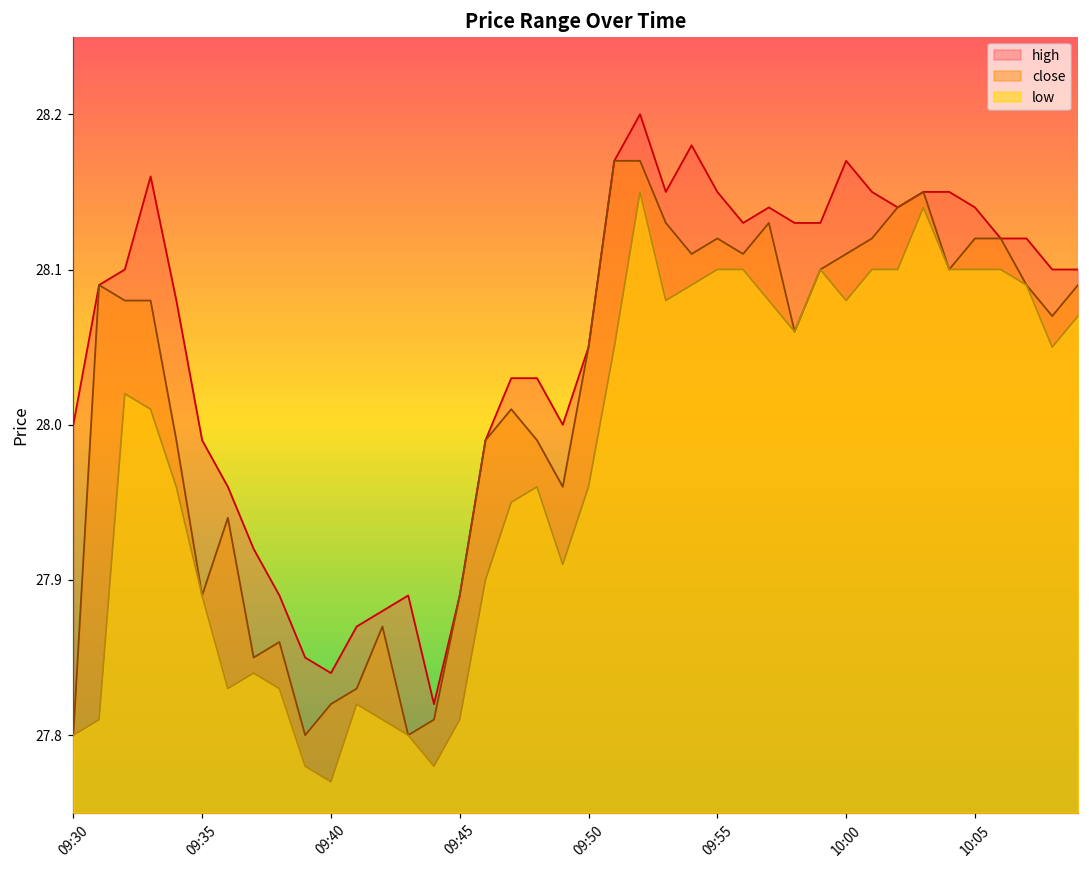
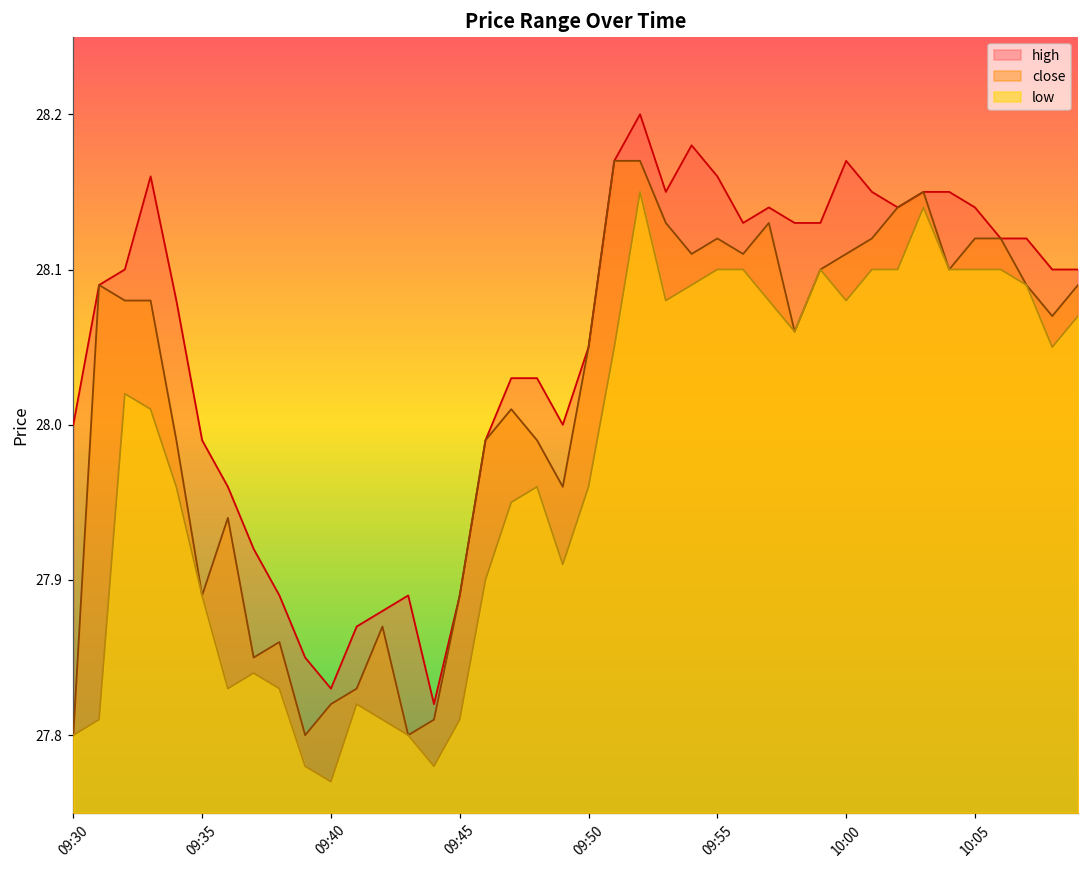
  {
    "high": {
      "09:30": 28.00,
      "09:35": 27.99,
-     "09:40": 27.84,
-     "09:55": 28.15,
+     "09:40": 27.83,
+     "09:55": 28.16,
      "10:00": 28.17,
      "10:05": 28.14
    }
  }
